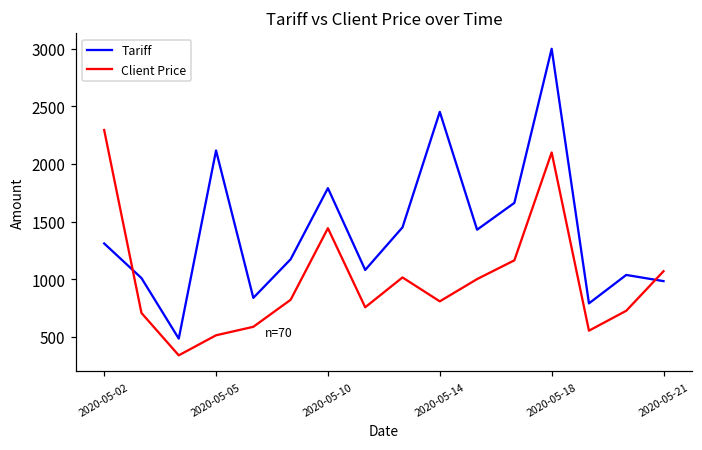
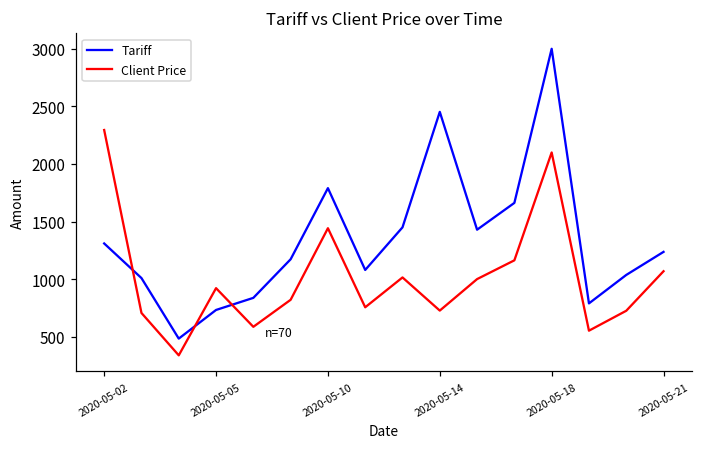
  {
    "Tariff": {
      "2020-05-02": 1310,
-     "2020-05-05": 2120,
+     "2020-05-05": 730,
      "2020-05-10": 1790,
      "2020-05-14": 2450,
      "2020-05-18": 3000,
-     "2020-05-21": 980
+     "2020-05-21": 1240
    },
    "Client Price": {
      "2020-05-02": 2300,
-     "2020-05-05": 510,
+     "2020-05-05": 920,
      "2020-05-10": 1440,
-     "2020-05-14": 810,
+     "2020-05-14": 730,
      "2020-05-18": 2100,
      "2020-05-21": 1070
    }
  }
